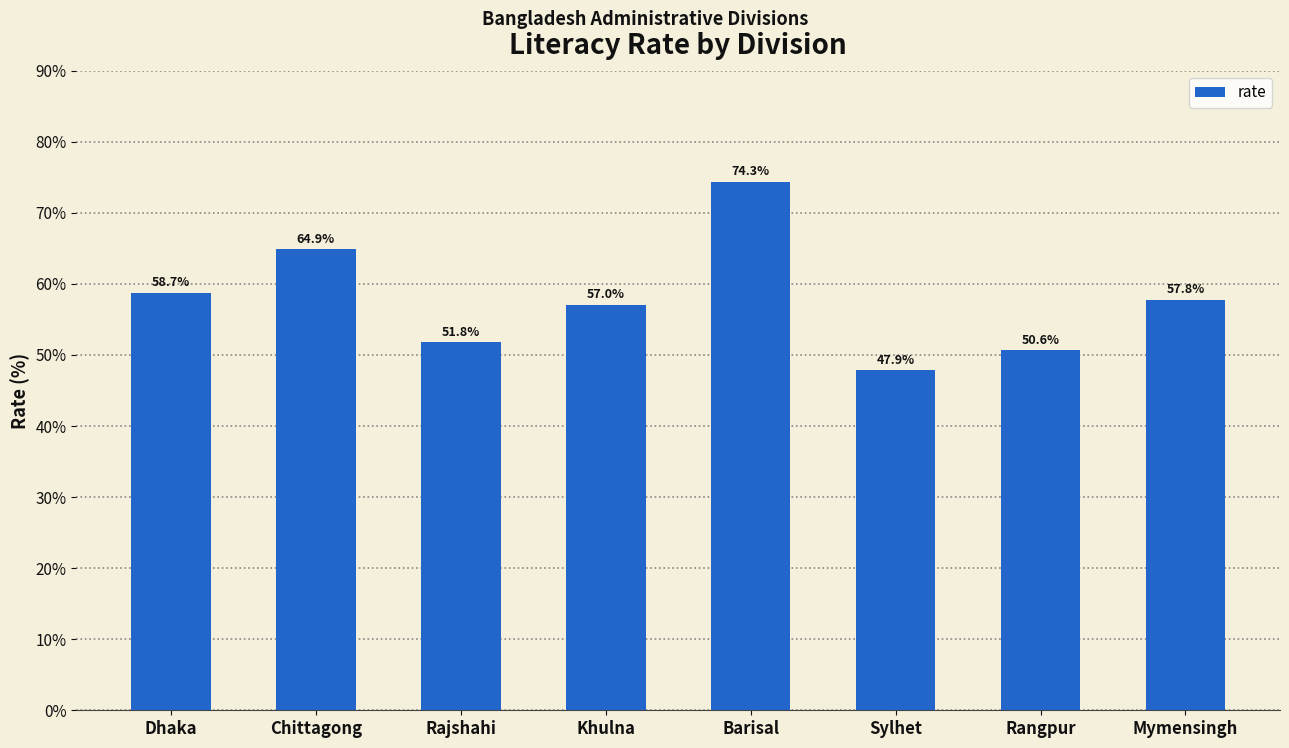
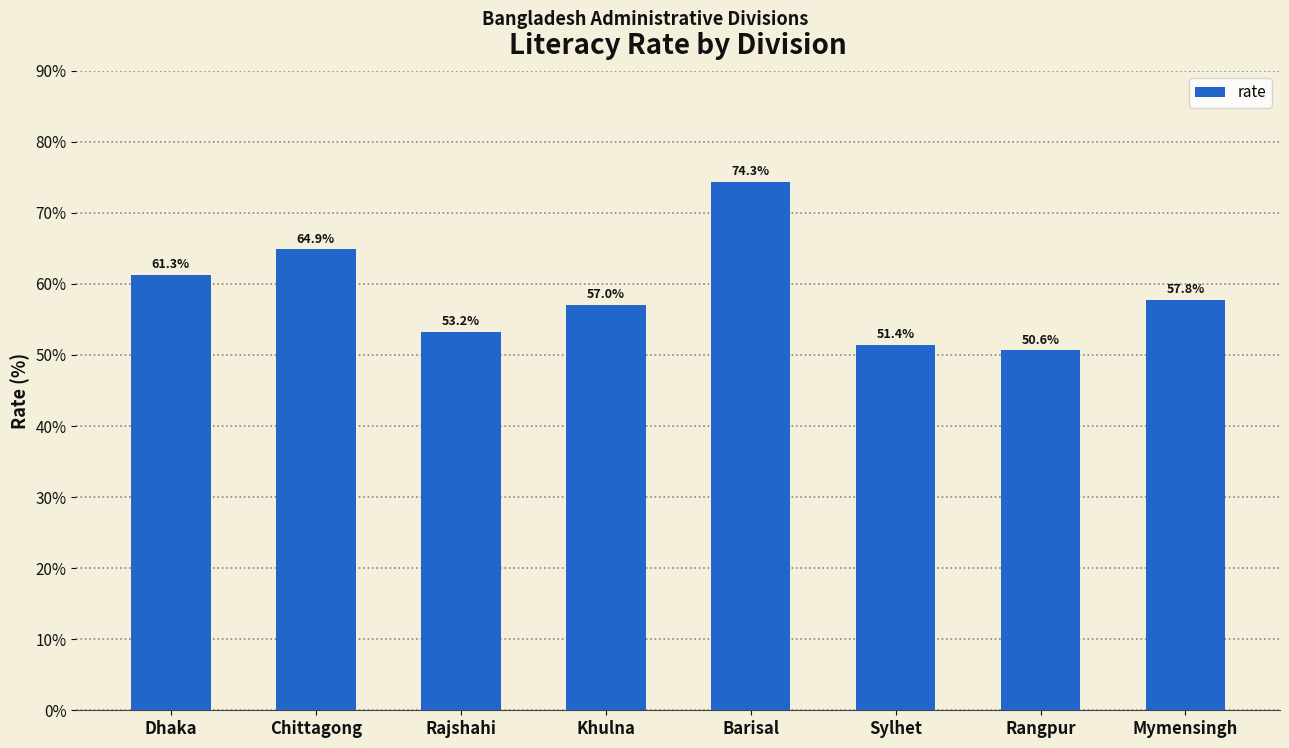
  {
-   "Dhaka": "58.7%",
+   "Dhaka": "61.3%",
    "Chittagong": "64.9%",
-   "Rajshahi": "51.8%",
+   "Rajshahi": "53.2%",
    "Khulna": "57.0%",
    "Barisal": "74.3%",
-   "Sylhet": "47.9%",
+   "Sylhet": "51.4%",
    "Rangpur": "50.6%",
    "Mymensingh": "57.8%"
  }
